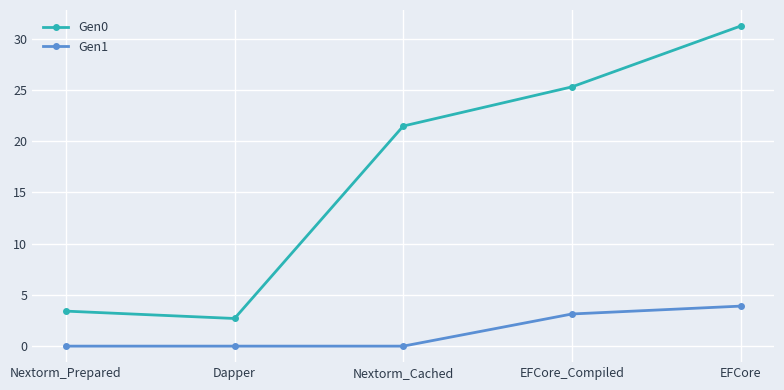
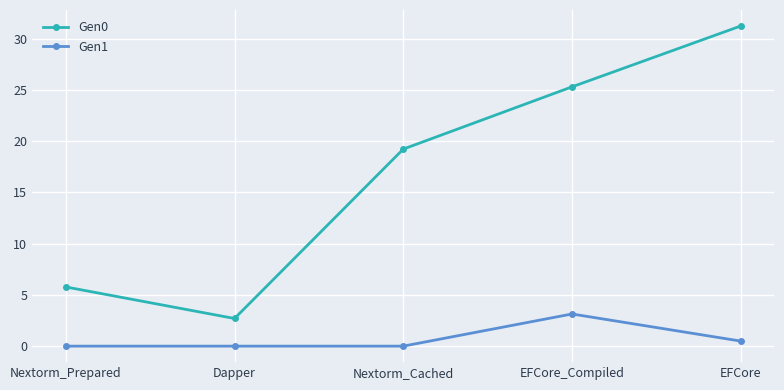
  {
    "Gen0": {
-     "Nextorm_Prepared": 3.4,
+     "Nextorm_Prepared": 5.8,
      "Dapper": 2.7,
-     "Nextorm_Cached": 21.5,
+     "Nextorm_Cached": 19.2,
      "EFCore_Compiled": 25.3,
      "EFCore": 31.3
    },
    "Gen1": {
      "Nextorm_Prepared": 0.0,
      "Dapper": 0.0,
      "Nextorm_Cached": 0.0,
      "EFCore_Compiled": 3.1,
-     "EFCore": 3.9
+     "EFCore": 0.5
    }
  }
